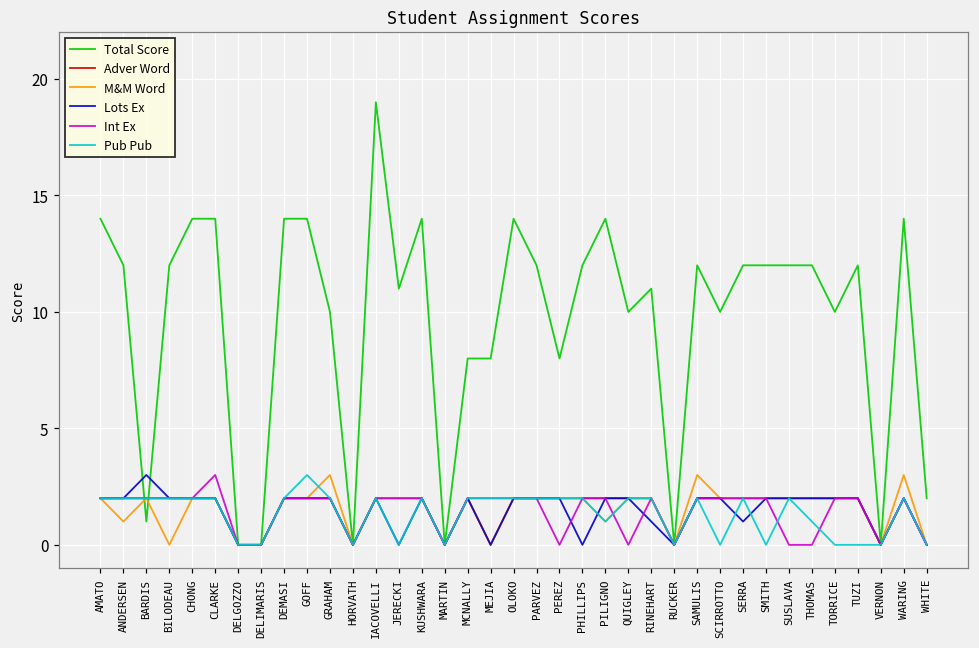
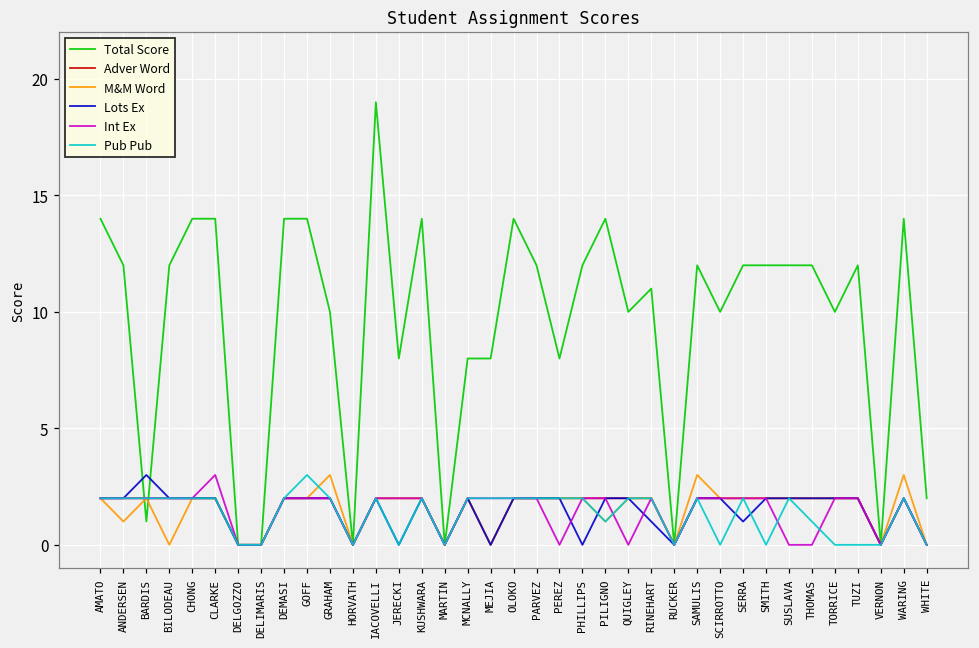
  {
    "Total Score": {
      "AMATO": 14,
      "ANDERSEN": 12,
      "BARDIS": 1,
      "BILODEAU": 12,
      "CHONG": 14,
      "CLARKE": 14,
      "DEMASI": 14,
      "GOFF": 14,
      "GRAHAM": 10,
      "IACOVELLI": 19,
-     "JERECKI": 11,
+     "JERECKI": 8,
      "KUSHWARA": 14,
      "MCNALLY": 8,
      "MEJIA": 8,
      "OLOKO": 14,
      "PARVEZ": 12,
      "PEREZ": 8,
      "PHILLIPS": 12,
      "PILIGNO": 14,
      "QUIGLEY": 10,
      "RINEHART": 11,
      "SAMULIS": 12,
      "SCIRROTTO": 10,
      "SERRA": 12,
      "SMITH": 12,
      "SUSLAVA": 12,
      "THOMAS": 12,
      "TORRICE": 10,
      "TUZI": 12,
      "WARING": 14,
      "WHITE": 2
    },
    "M&M Word": {
      "ANDERSEN": 1,
      "BILODEAU": 0,
      "GRAHAM": 3,
      "SAMULIS": 3,
      "WARING": 3
    },
    "Lots Ex": {
      "BARDIS": 3,
      "PHILLIPS": 0,
      "RINEHART": 1,
      "SERRA": 1
    },
    "Int Ex": {
      "CLARKE": 3,
      "PEREZ": 0,
      "QUIGLEY": 0,
      "SUSLAVA": 0,
      "THOMAS": 0
    },
    "Pub Pub": {
      "GOFF": 3,
      "SCIRROTTO": 0,
      "SMITH": 0,
      "THOMAS": 1,
      "TORRICE": 0,
      "TUZI": 0
    }
  }
